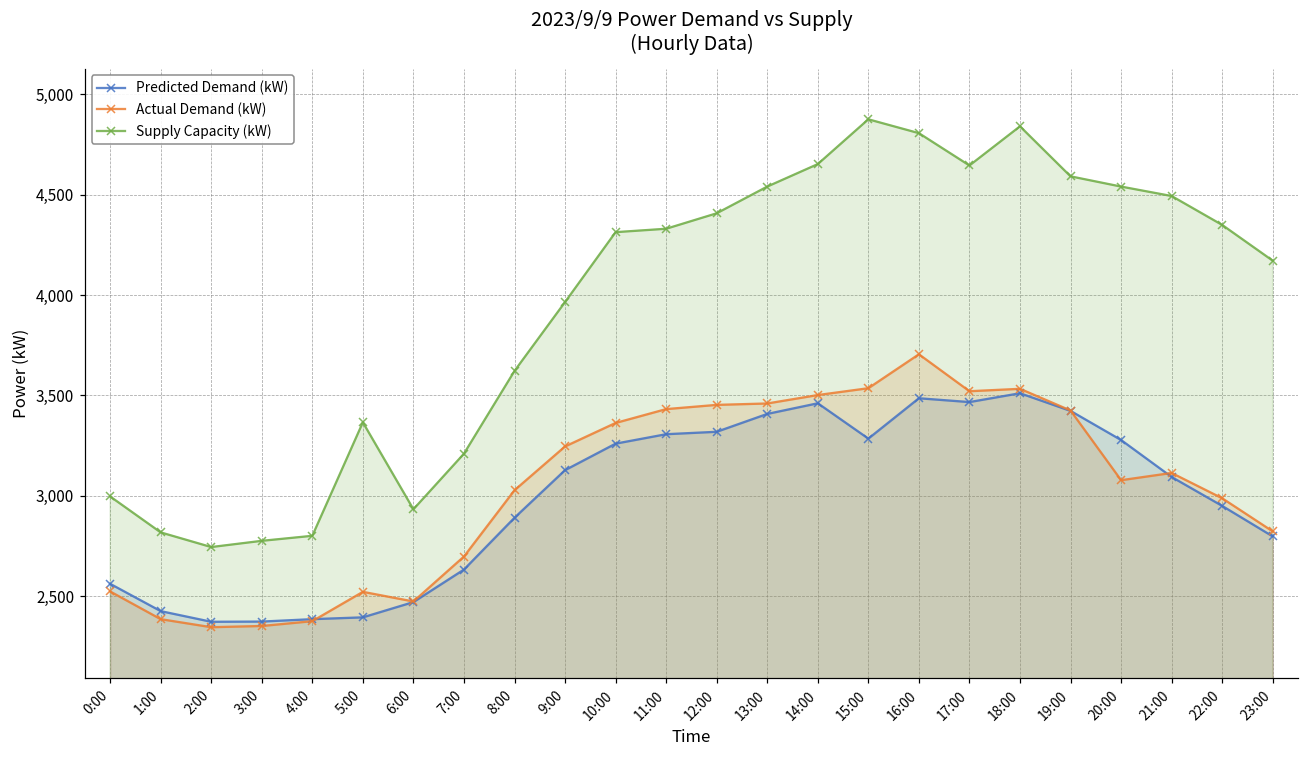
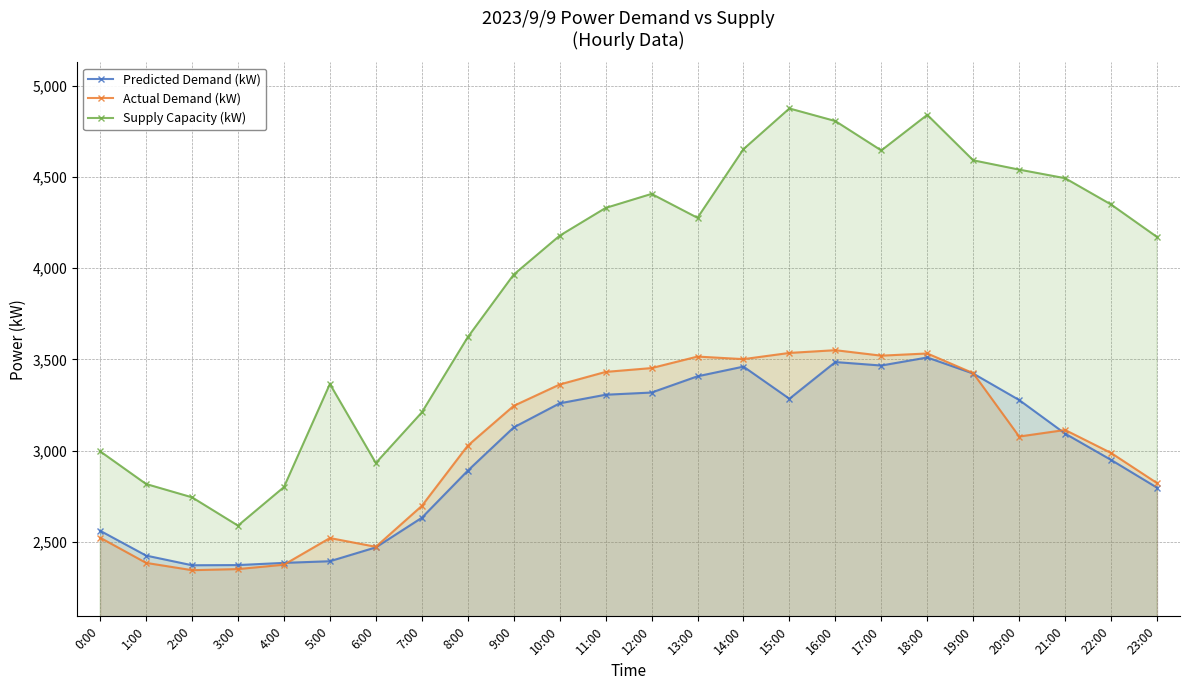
  {
    "Predicted Demand (kW)": {
      "0:00": "2,560",
      "1:00": "2,430",
      "2:00": "2,370",
      "3:00": "2,370",
      "5:00": "2,400",
      "7:00": "2,630",
      "8:00": "2,890",
      "9:00": "3,130",
      "10:00": "3,260",
      "11:00": "3,310",
      "12:00": "3,320",
      "13:00": "3,410",
      "14:00": "3,460",
      "15:00": "3,290",
      "16:00": "3,490",
      "17:00": "3,470",
      "18:00": "3,510",
      "20:00": "3,280",
      "21:00": "3,090",
      "22:00": "2,950",
      "23:00": "2,800"
    },
    "Actual Demand (kW)": {
      "0:00": "2,520",
      "1:00": "2,390",
      "2:00": "2,350",
      "3:00": "2,350",
      "5:00": "2,520",
      "7:00": "2,700",
      "8:00": "3,030",
      "9:00": "3,250",
      "10:00": "3,360",
      "11:00": "3,430",
      "12:00": "3,450",
-     "13:00": "3,460",
+     "13:00": "3,520",
      "14:00": "3,500",
      "15:00": "3,540",
-     "16:00": "3,710",
+     "16:00": "3,550",
      "17:00": "3,520",
      "18:00": "3,530",
      "20:00": "3,080",
      "21:00": "3,110",
      "22:00": "2,990",
      "23:00": "2,820"
    },
    "Supply Capacity (kW)": {
      "0:00": "3,000",
      "1:00": "2,820",
      "2:00": "2,750",
-     "3:00": "2,780",
+     "3:00": "2,590",
      "4:00": "2,800",
      "5:00": "3,370",
      "6:00": "2,930",
      "7:00": "3,210",
      "8:00": "3,620",
      "9:00": "3,970",
-     "10:00": "4,310",
+     "10:00": "4,180",
      "11:00": "4,330",
      "12:00": "4,410",
-     "13:00": "4,540",
+     "13:00": "4,280",
      "14:00": "4,650",
      "15:00": "4,880",
      "16:00": "4,810",
      "17:00": "4,650",
      "18:00": "4,840",
      "19:00": "4,590",
      "20:00": "4,540",
      "21:00": "4,490",
      "22:00": "4,350",
      "23:00": "4,170"
    }
  }
